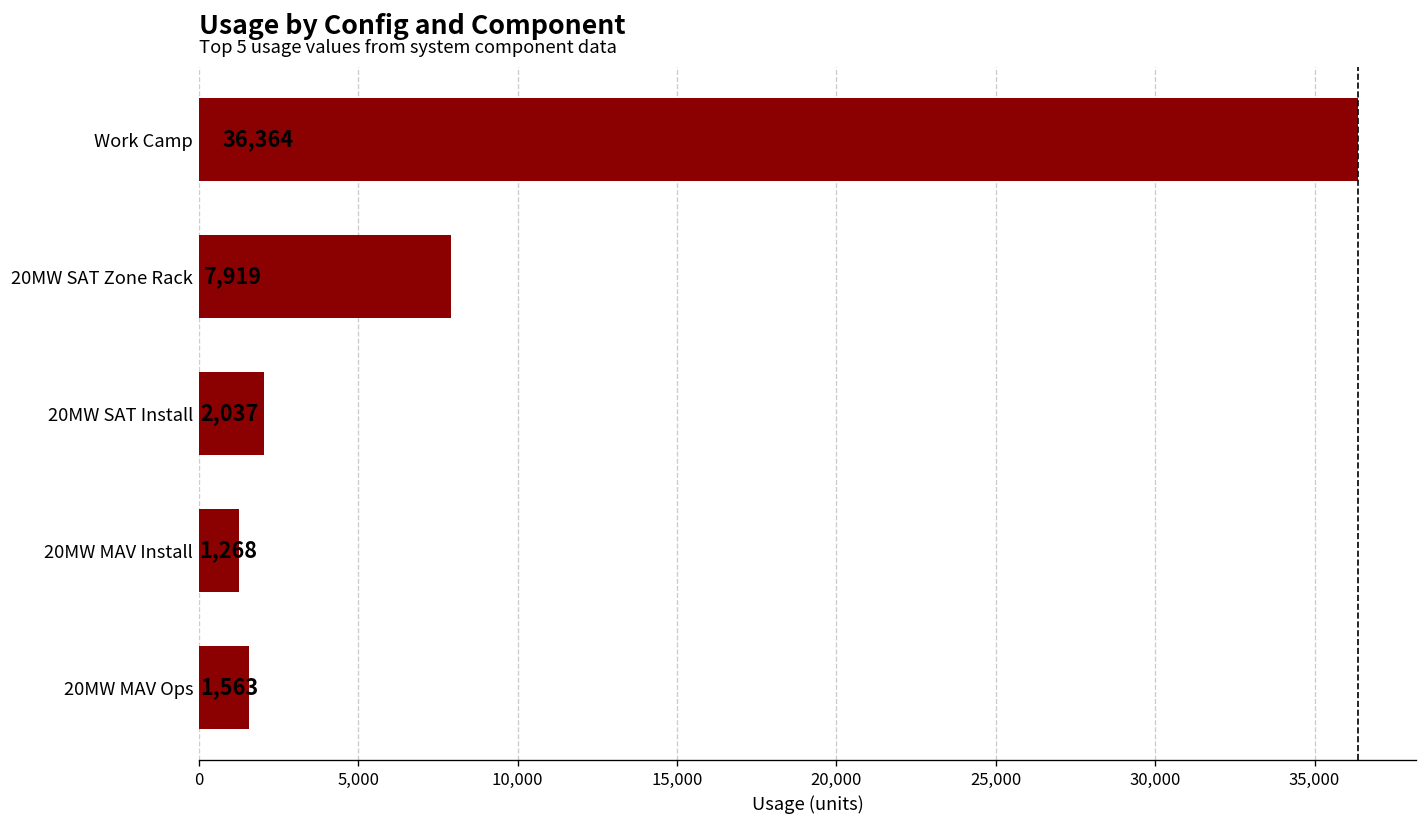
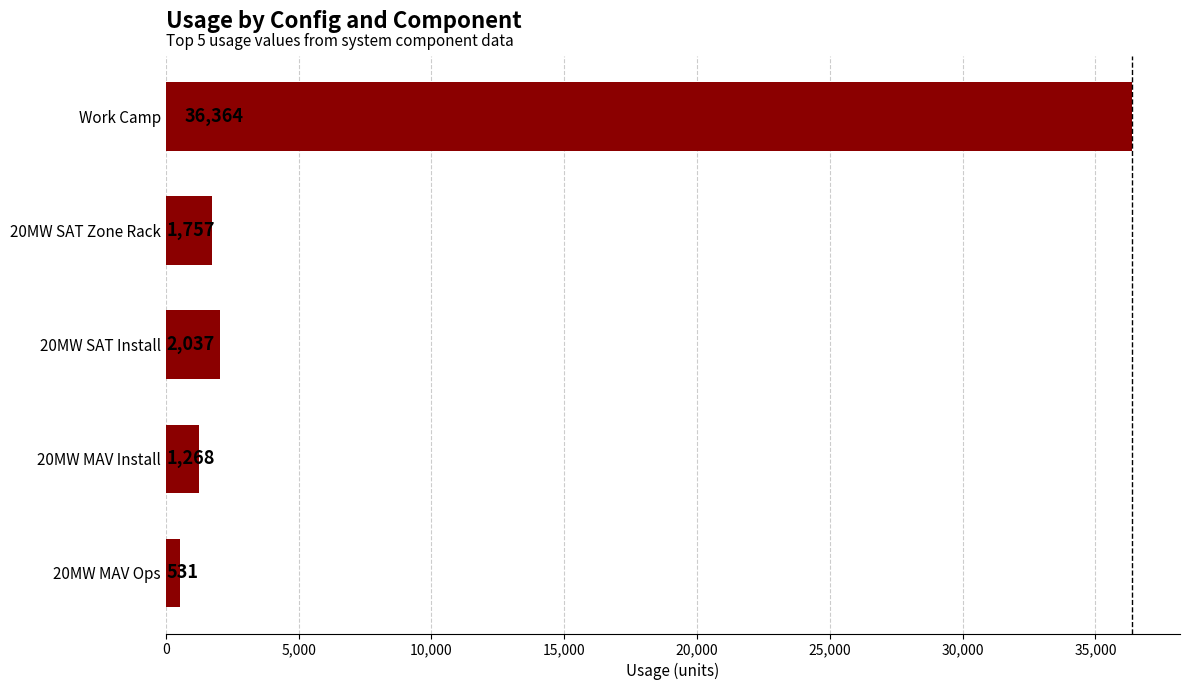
  {
    "Work Camp": "36,364",
-   "20MW SAT Zone Rack": "7,919",
+   "20MW SAT Zone Rack": "1,757",
    "20MW SAT Install": "2,037",
    "20MW MAV Install": "1,268",
-   "20MW MAV Ops": "1,563"
+   "20MW MAV Ops": "531"
  }
